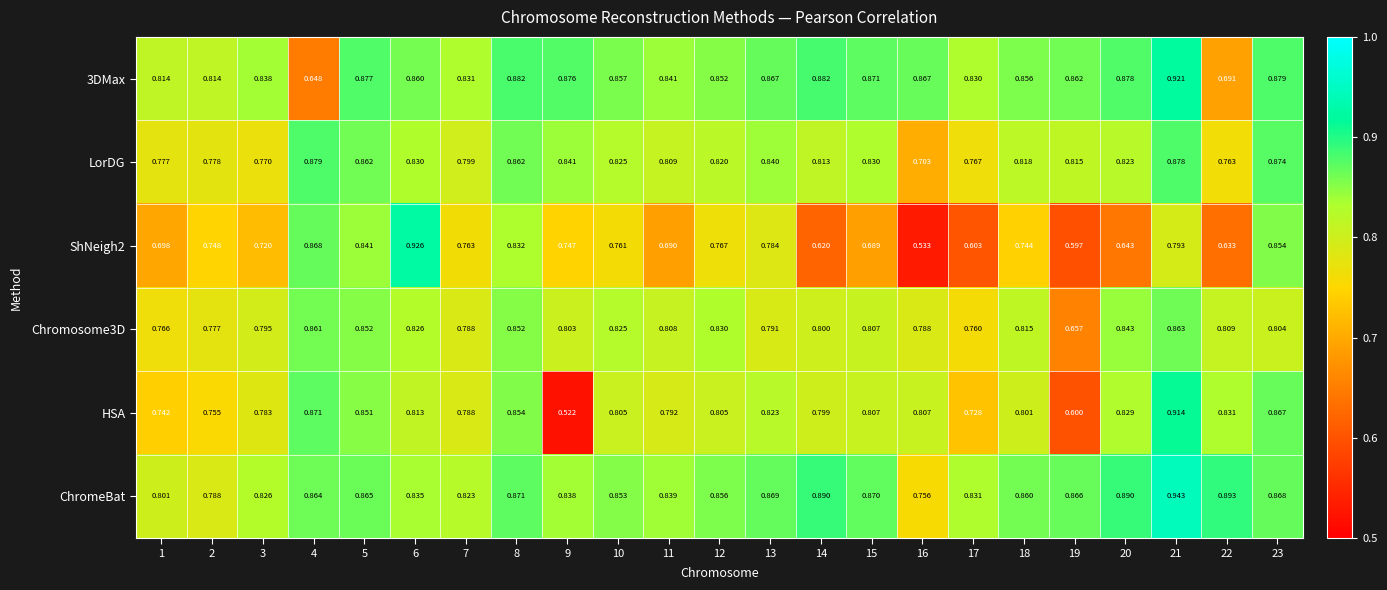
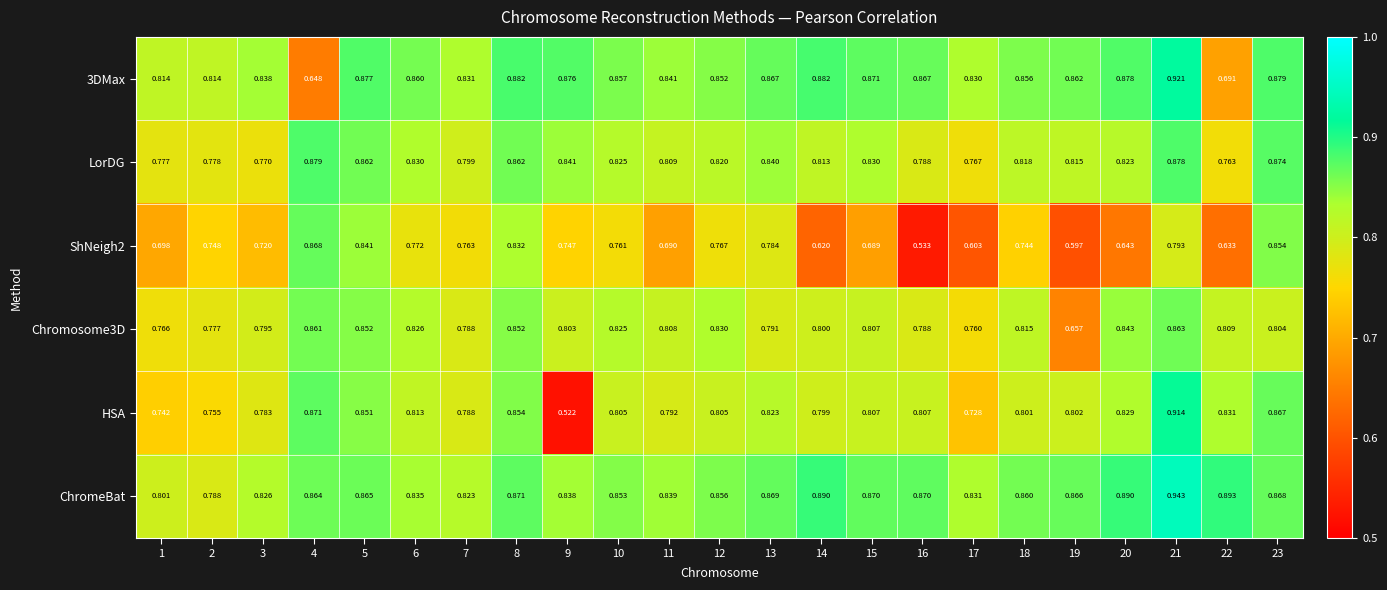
  {
    "3DMax": {
      "1": 0.814,
      "2": 0.814,
      "3": 0.838,
      "4": 0.648,
      "5": 0.877,
      "6": 0.860,
      "7": 0.831,
      "8": 0.882,
      "9": 0.876,
      "10": 0.857,
      "11": 0.841,
      "12": 0.852,
      "13": 0.867,
      "14": 0.882,
      "15": 0.871,
      "16": 0.867,
      "17": 0.830,
      "18": 0.856,
      "19": 0.862,
      "20": 0.878,
      "21": 0.921,
      "22": 0.691,
      "23": 0.879
    },
    "LorDG": {
      "1": 0.777,
      "2": 0.778,
      "3": 0.770,
      "4": 0.879,
      "5": 0.862,
      "6": 0.830,
      "7": 0.799,
      "8": 0.862,
      "9": 0.841,
      "10": 0.825,
      "11": 0.809,
      "12": 0.820,
      "13": 0.840,
      "14": 0.813,
      "15": 0.830,
-     "16": 0.703,
+     "16": 0.788,
      "17": 0.767,
      "18": 0.818,
      "19": 0.815,
      "20": 0.823,
      "21": 0.878,
      "22": 0.763,
      "23": 0.874
    },
    "ShNeigh2": {
      "1": 0.698,
      "2": 0.748,
      "3": 0.720,
      "4": 0.868,
      "5": 0.841,
-     "6": 0.926,
+     "6": 0.772,
      "7": 0.763,
      "8": 0.832,
      "9": 0.747,
      "10": 0.761,
      "11": 0.690,
      "12": 0.767,
      "13": 0.784,
      "14": 0.620,
      "15": 0.689,
      "16": 0.533,
      "17": 0.603,
      "18": 0.744,
      "19": 0.597,
      "20": 0.643,
      "21": 0.793,
      "22": 0.633,
      "23": 0.854
    },
    "Chromosome3D": {
      "1": 0.766,
      "2": 0.777,
      "3": 0.795,
      "4": 0.861,
      "5": 0.852,
      "6": 0.826,
      "7": 0.788,
      "8": 0.852,
      "9": 0.803,
      "10": 0.825,
      "11": 0.808,
      "12": 0.830,
      "13": 0.791,
      "14": 0.800,
      "15": 0.807,
      "16": 0.788,
      "17": 0.760,
      "18": 0.815,
      "19": 0.657,
      "20": 0.843,
      "21": 0.863,
      "22": 0.809,
      "23": 0.804
    },
    "HSA": {
      "1": 0.742,
      "2": 0.755,
      "3": 0.783,
      "4": 0.871,
      "5": 0.851,
      "6": 0.813,
      "7": 0.788,
      "8": 0.854,
      "9": 0.522,
      "10": 0.805,
      "11": 0.792,
      "12": 0.805,
      "13": 0.823,
      "14": 0.799,
      "15": 0.807,
      "16": 0.807,
      "17": 0.728,
      "18": 0.801,
-     "19": 0.600,
+     "19": 0.802,
      "20": 0.829,
      "21": 0.914,
      "22": 0.831,
      "23": 0.867
    },
    "ChromeBat": {
      "1": 0.801,
      "2": 0.788,
      "3": 0.826,
      "4": 0.864,
      "5": 0.865,
      "6": 0.835,
      "7": 0.823,
      "8": 0.871,
      "9": 0.838,
      "10": 0.853,
      "11": 0.839,
      "12": 0.856,
      "13": 0.869,
      "14": 0.890,
      "15": 0.870,
-     "16": 0.756,
+     "16": 0.870,
      "17": 0.831,
      "18": 0.860,
      "19": 0.866,
      "20": 0.890,
      "21": 0.943,
      "22": 0.893,
      "23": 0.868
    }
  }
